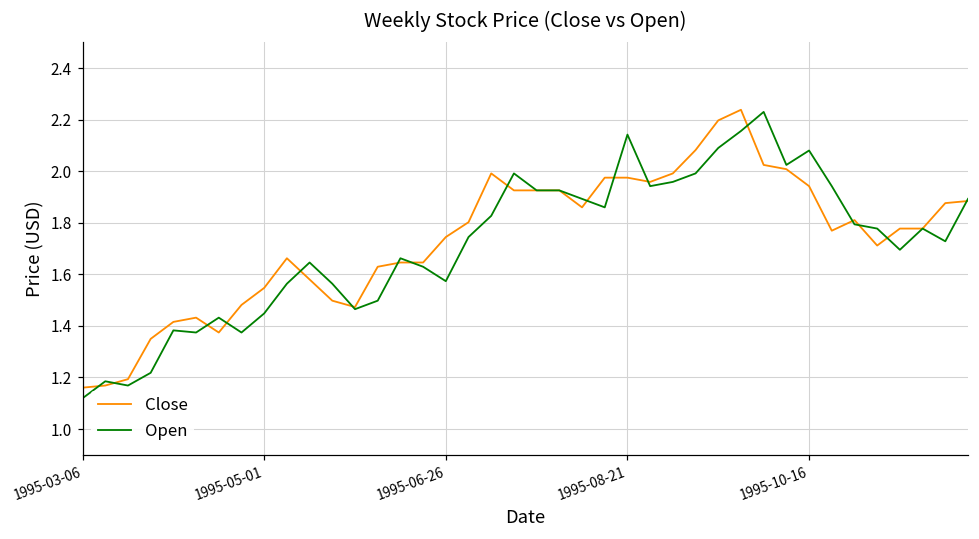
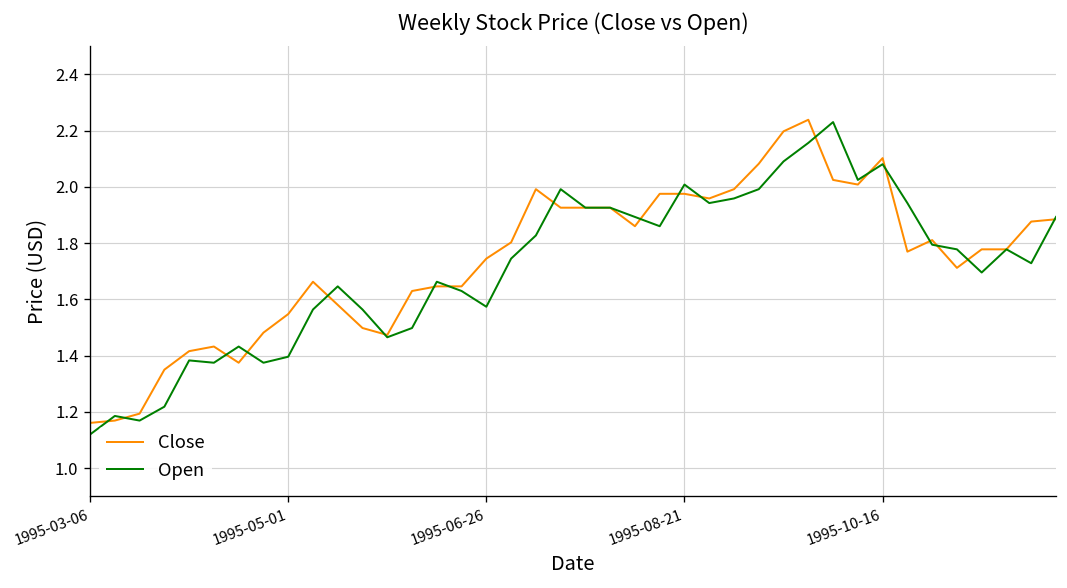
  {
    "Close": {
      "1995-03-06": 1.16,
      "1995-05-01": 1.55,
      "1995-06-26": 1.74,
      "1995-08-21": 1.98,
-     "1995-10-16": 1.94
+     "1995-10-16": 2.10
    },
    "Open": {
      "1995-03-06": 1.12,
-     "1995-05-01": 1.45,
+     "1995-05-01": 1.40,
      "1995-06-26": 1.57,
-     "1995-08-21": 2.14,
+     "1995-08-21": 2.01,
      "1995-10-16": 2.08
    }
  }
